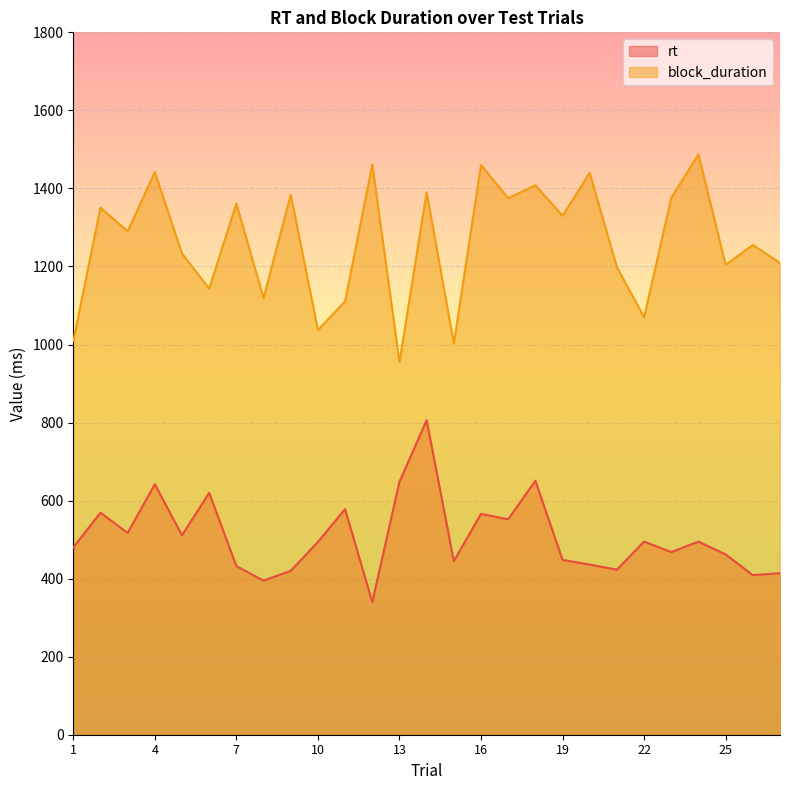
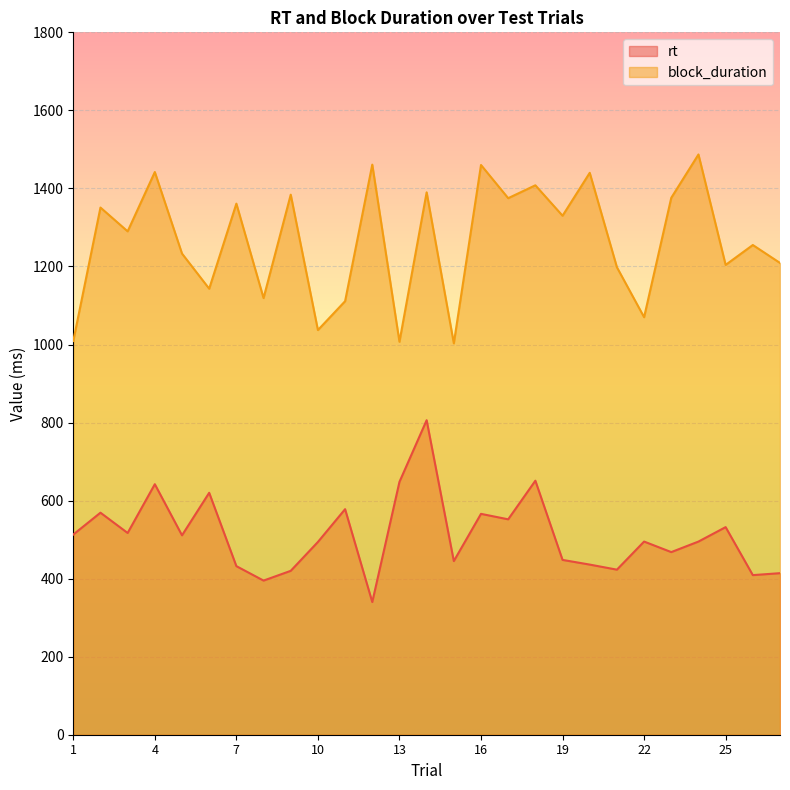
  {
    "rt": {
-     "1": 480,
+     "1": 510,
      "4": 640,
      "7": 430,
      "10": 490,
      "13": 650,
      "16": 570,
      "19": 450,
      "22": 500,
-     "25": 460
+     "25": 530
    },
    "block_duration": {
      "1": 1010,
      "4": 1440,
      "7": 1360,
      "10": 1040,
-     "13": 960,
+     "13": 1010,
      "16": 1460,
      "19": 1330,
      "22": 1070,
      "25": 1200
    }
  }
